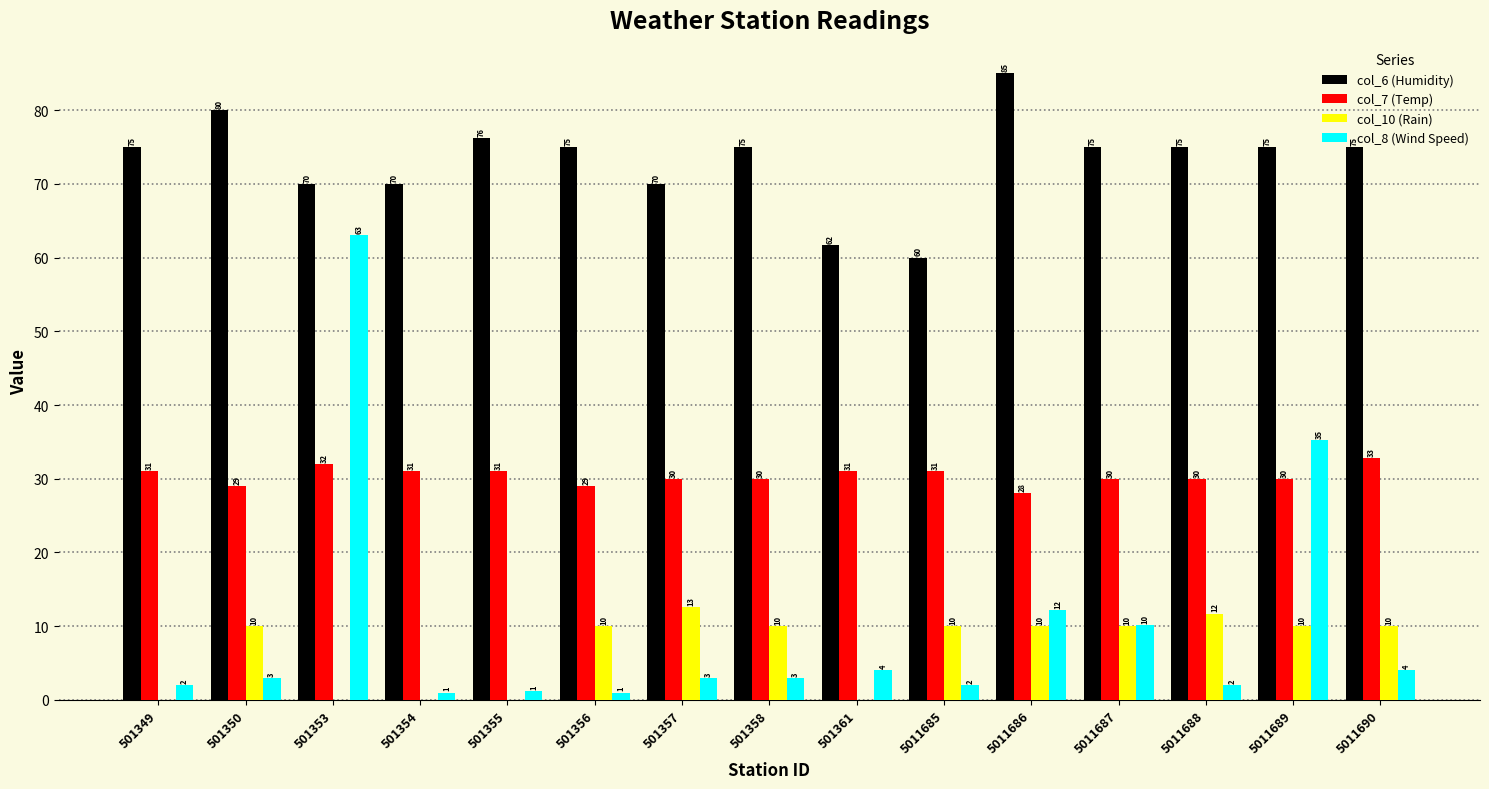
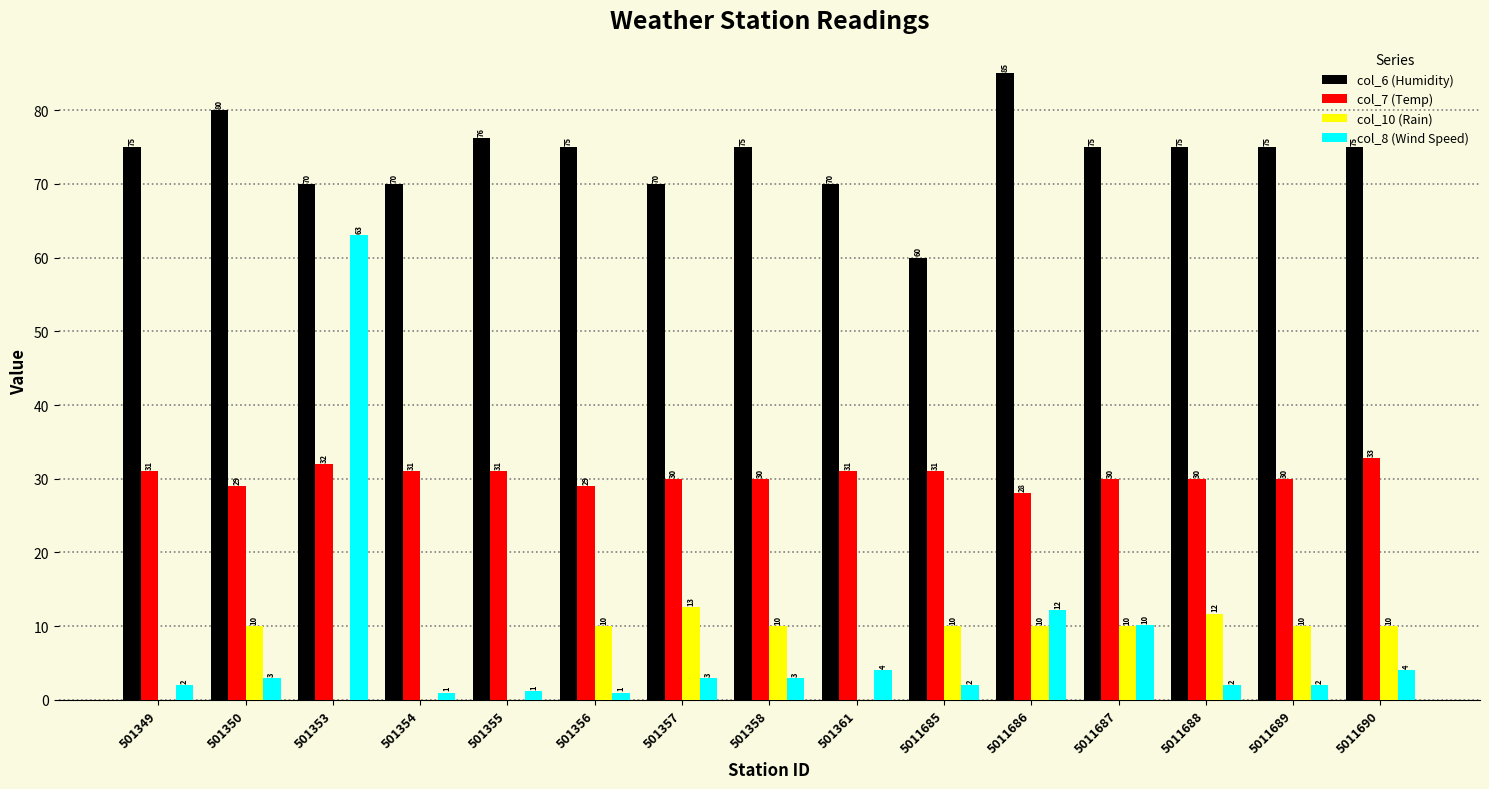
  {
    "col_6 (Humidity)": {
      "501349": 75,
      "501350": 80,
      "501353": 70,
      "501354": 70,
      "501355": 76,
      "501356": 75,
      "501357": 70,
      "501358": 75,
-     "501361": 62,
+     "501361": 70,
      "5011685": 60,
      "5011686": 85,
      "5011687": 75,
      "5011688": 75,
      "5011689": 75,
      "5011690": 75
    },
    "col_7 (Temp)": {
      "501349": 31,
      "501350": 29,
      "501353": 32,
      "501354": 31,
      "501355": 31,
      "501356": 29,
      "501357": 30,
      "501358": 30,
      "501361": 31,
      "5011685": 31,
      "5011686": 28,
      "5011687": 30,
      "5011688": 30,
      "5011689": 30,
      "5011690": 33
    },
    "col_10 (Rain)": {
      "501350": 10,
      "501356": 10,
      "501357": 13,
      "501358": 10,
      "5011685": 10,
      "5011686": 10,
      "5011687": 10,
      "5011688": 12,
      "5011689": 10,
      "5011690": 10
    },
    "col_8 (Wind Speed)": {
      "501349": 2,
      "501350": 3,
      "501353": 63,
      "501354": 1,
      "501355": 1,
      "501356": 1,
      "501357": 3,
      "501358": 3,
      "501361": 4,
      "5011685": 2,
      "5011686": 12,
      "5011687": 10,
      "5011688": 2,
-     "5011689": 35,
+     "5011689": 2,
      "5011690": 4
    }
  }
